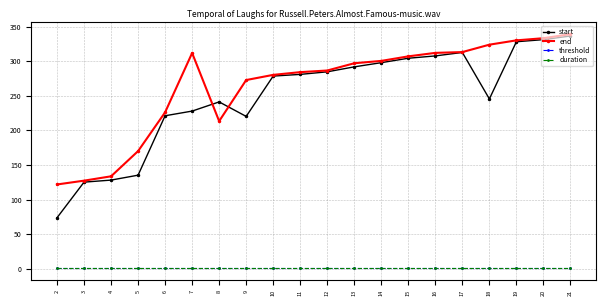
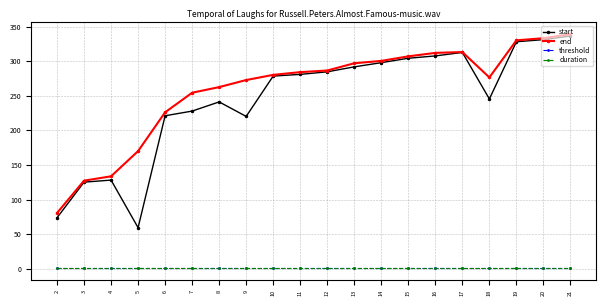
  {
    "start": {
      "2": 70,
      "4": 130,
-     "5": 140,
+     "5": 60,
      "6": 220,
      "7": 230,
      "8": 240,
      "9": 220,
      "13": 290,
      "16": 310,
      "18": 250
    },
    "end": {
-     "2": 120,
+     "2": 80,
      "4": 130,
      "5": 170,
      "6": 230,
-     "7": 310,
-     "8": 210,
+     "7": 250,
+     "8": 260,
      "9": 270,
      "13": 300,
      "16": 310,
-     "18": 320
+     "18": 280
    },
    "duration": {
      "2": 0,
      "3": 0,
      "4": 0,
      "5": 0,
      "6": 0,
      "7": 0,
      "8": 0,
      "9": 0,
      "10": 0,
      "11": 0,
      "12": 0,
      "13": 0,
      "14": 0,
      "15": 0,
      "16": 0,
      "17": 0,
      "18": 0,
      "19": 0,
      "20": 0,
      "21": 0
    }
  }
